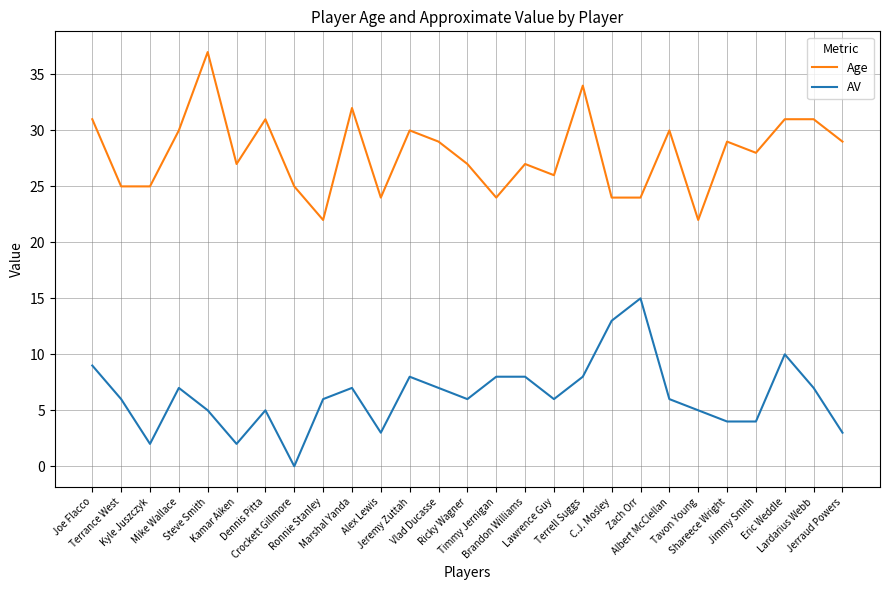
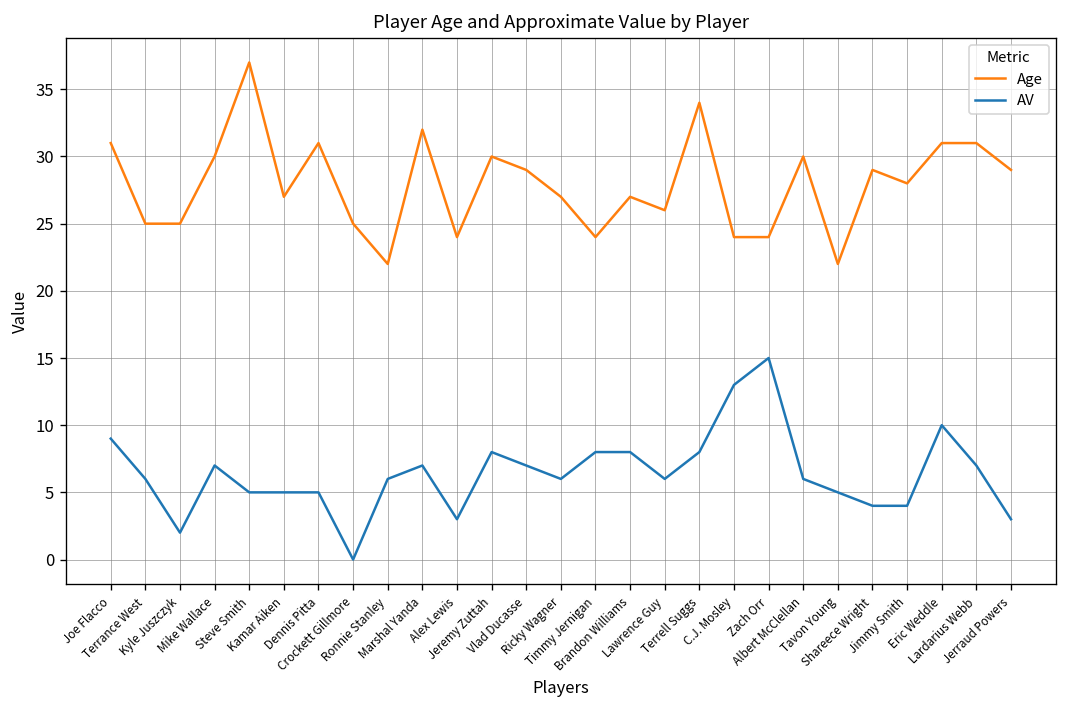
  {
    "Age": {
      "Joe Flacco": 31,
      "Terrance West": 25,
      "Kyle Juszczyk": 25,
      "Mike Wallace": 30,
      "Steve Smith": 37,
      "Kamar Aiken": 27,
      "Dennis Pitta": 31,
      "Crockett Gillmore": 25,
      "Ronnie Stanley": 22,
      "Marshal Yanda": 32,
      "Alex Lewis": 24,
      "Jeremy Zuttah": 30,
      "Vlad Ducasse": 29,
      "Ricky Wagner": 27,
      "Timmy Jernigan": 24,
      "Brandon Williams": 27,
      "Lawrence Guy": 26,
      "Terrell Suggs": 34,
      "C.J. Mosley": 24,
      "Zach Orr": 24,
      "Albert McClellan": 30,
      "Tavon Young": 22,
      "Shareece Wright": 29,
      "Jimmy Smith": 28,
      "Eric Weddle": 31,
      "Lardarius Webb": 31,
      "Jerraud Powers": 29
    },
    "AV": {
      "Joe Flacco": 9,
      "Terrance West": 6,
      "Kyle Juszczyk": 2,
      "Mike Wallace": 7,
      "Steve Smith": 5,
-     "Kamar Aiken": 2,
+     "Kamar Aiken": 5,
      "Dennis Pitta": 5,
      "Crockett Gillmore": 0,
      "Ronnie Stanley": 6,
      "Marshal Yanda": 7,
      "Alex Lewis": 3,
      "Jeremy Zuttah": 8,
      "Vlad Ducasse": 7,
      "Ricky Wagner": 6,
      "Timmy Jernigan": 8,
      "Brandon Williams": 8,
      "Lawrence Guy": 6,
      "Terrell Suggs": 8,
      "C.J. Mosley": 13,
      "Zach Orr": 15,
      "Albert McClellan": 6,
      "Tavon Young": 5,
      "Shareece Wright": 4,
      "Jimmy Smith": 4,
      "Eric Weddle": 10,
      "Lardarius Webb": 7,
      "Jerraud Powers": 3
    }
  }
